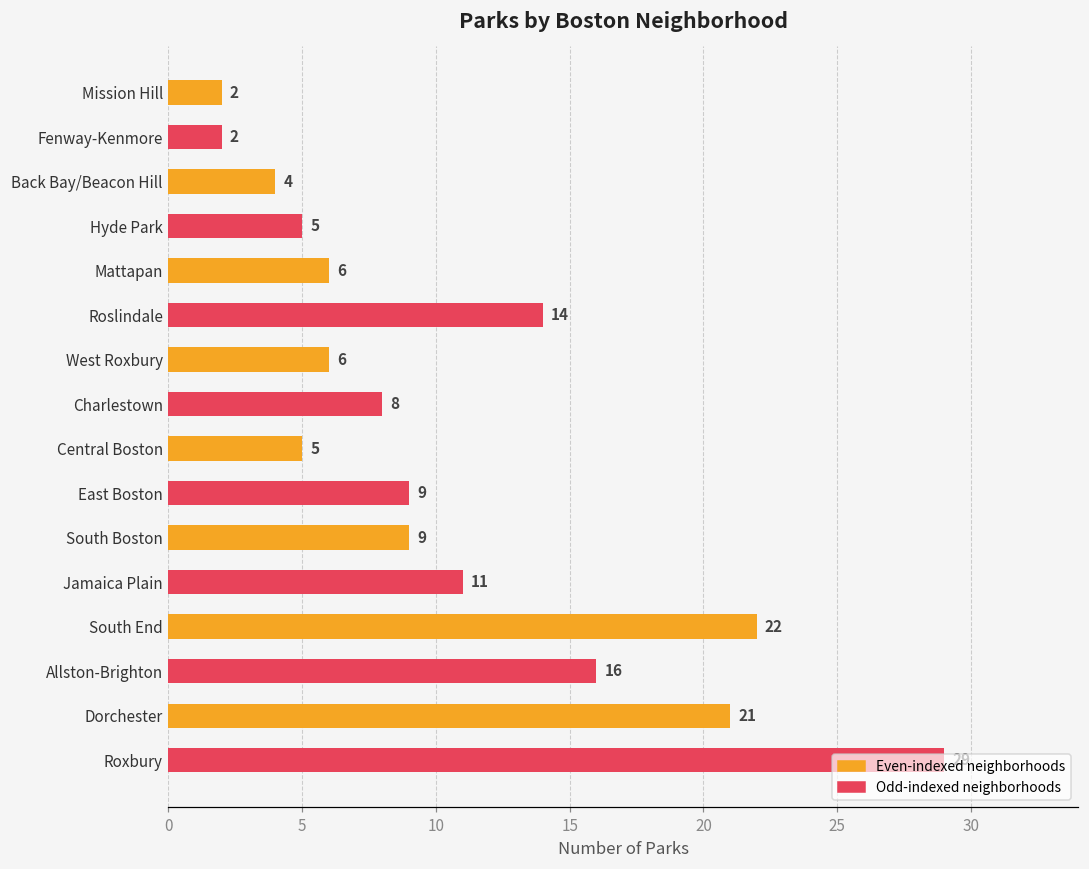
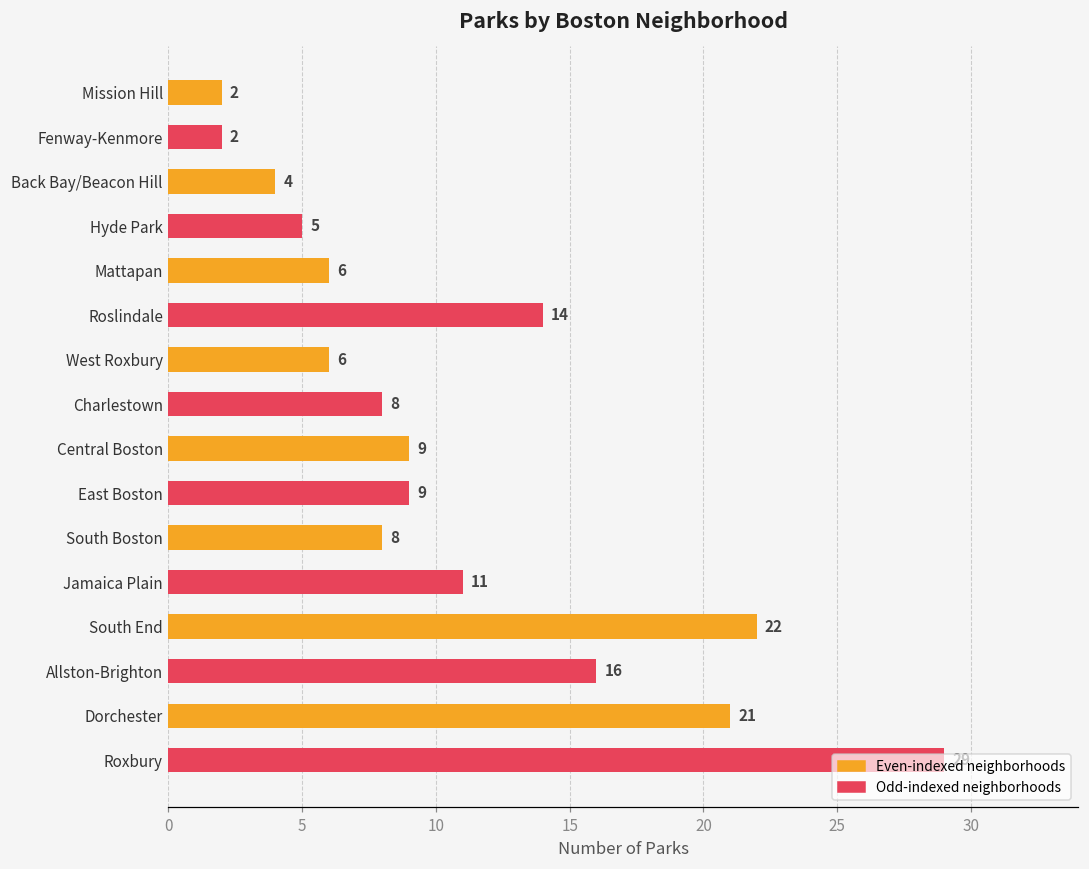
  {
    "Mission Hill": 2,
    "Fenway-Kenmore": 2,
    "Back Bay/Beacon Hill": 4,
    "Hyde Park": 5,
    "Mattapan": 6,
    "Roslindale": 14,
    "West Roxbury": 6,
    "Charlestown": 8,
-   "Central Boston": 5,
+   "Central Boston": 9,
    "East Boston": 9,
-   "South Boston": 9,
+   "South Boston": 8,
    "Jamaica Plain": 11,
    "South End": 22,
    "Allston-Brighton": 16,
    "Dorchester": 21
  }
